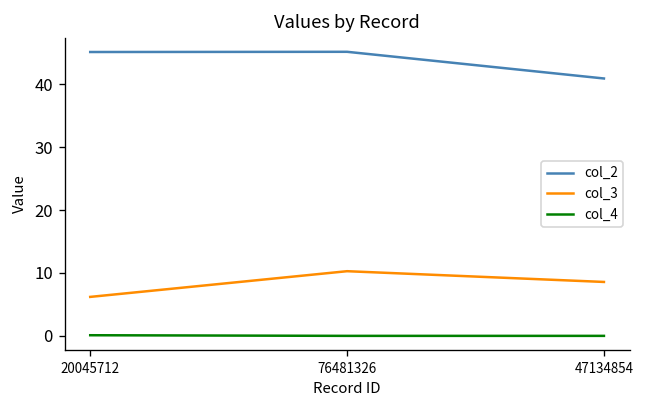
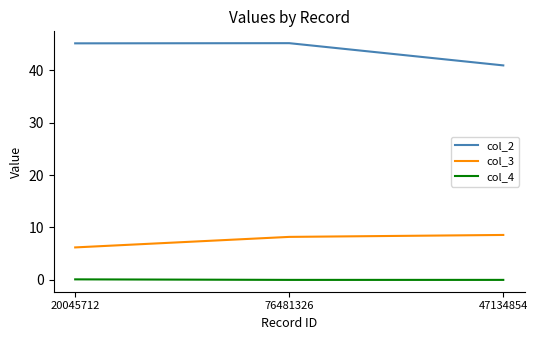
  {
    "col_2": {
      "20045712": 45,
      "76481326": 45,
      "47134854": 41
    },
    "col_3": {
      "20045712": 6,
-     "76481326": 10,
+     "76481326": 8,
      "47134854": 9
    },
    "col_4": {
      "20045712": 0,
      "76481326": 0,
      "47134854": 0
    }
  }
